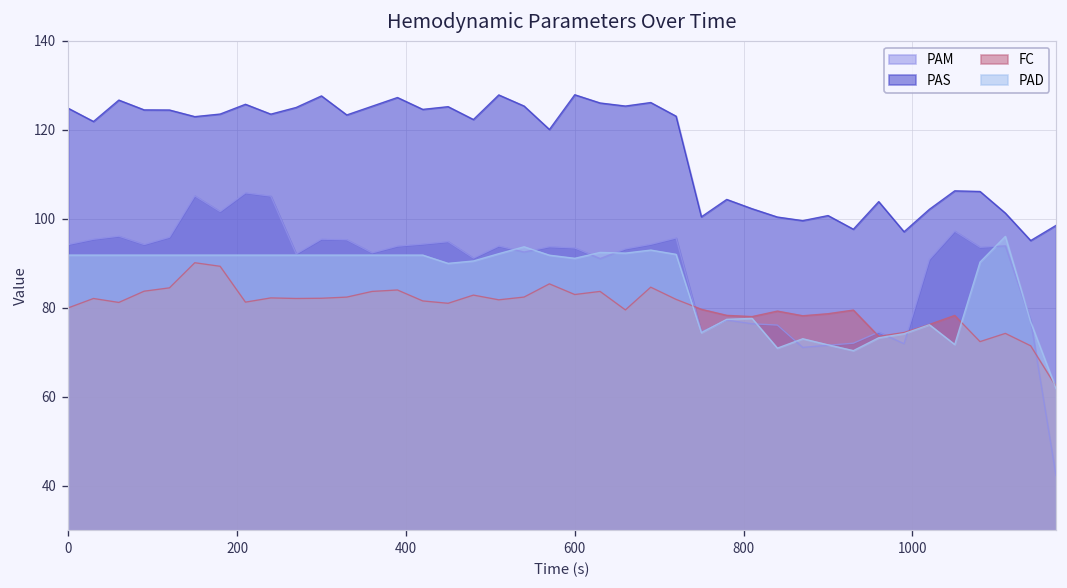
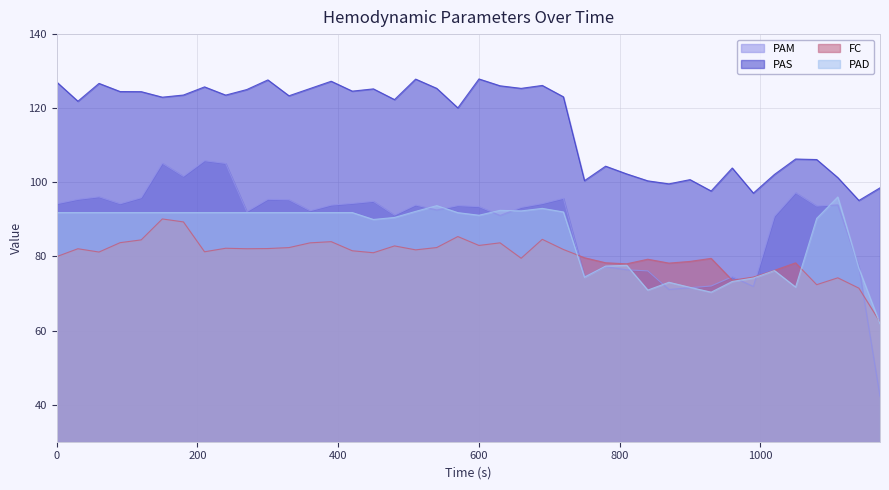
  {
    "PAS": {
-     "0": 125,
+     "0": 127,
      "600": 128
    },
    "FC": {
      "0": 80,
      "600": 83
    }
  }
